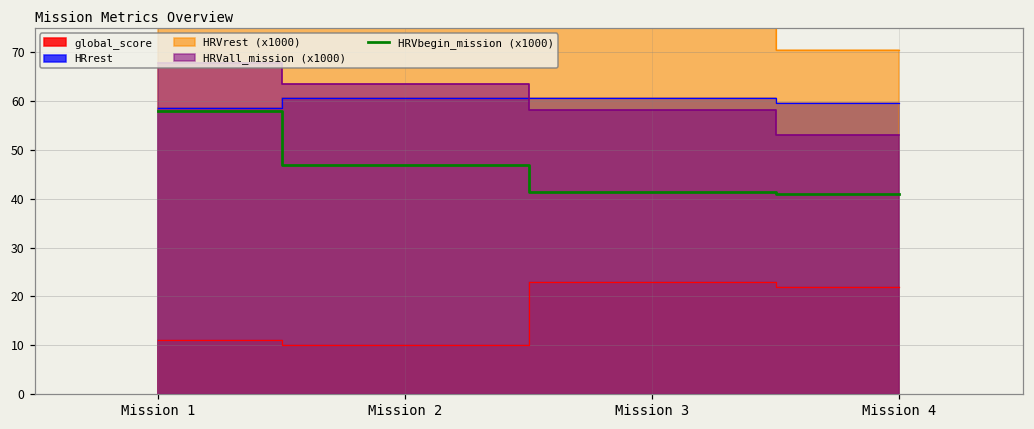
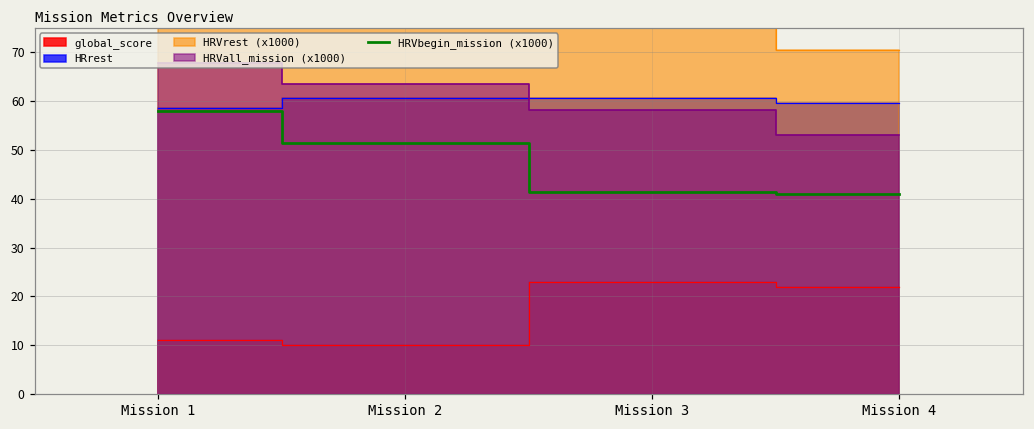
  {
    "HRVbegin_mission (x1000)": {
      "Mission 1": 58,
-     "Mission 2": 47,
+     "Mission 2": 51,
      "Mission 3": 41,
      "Mission 4": 41
    }
  }
